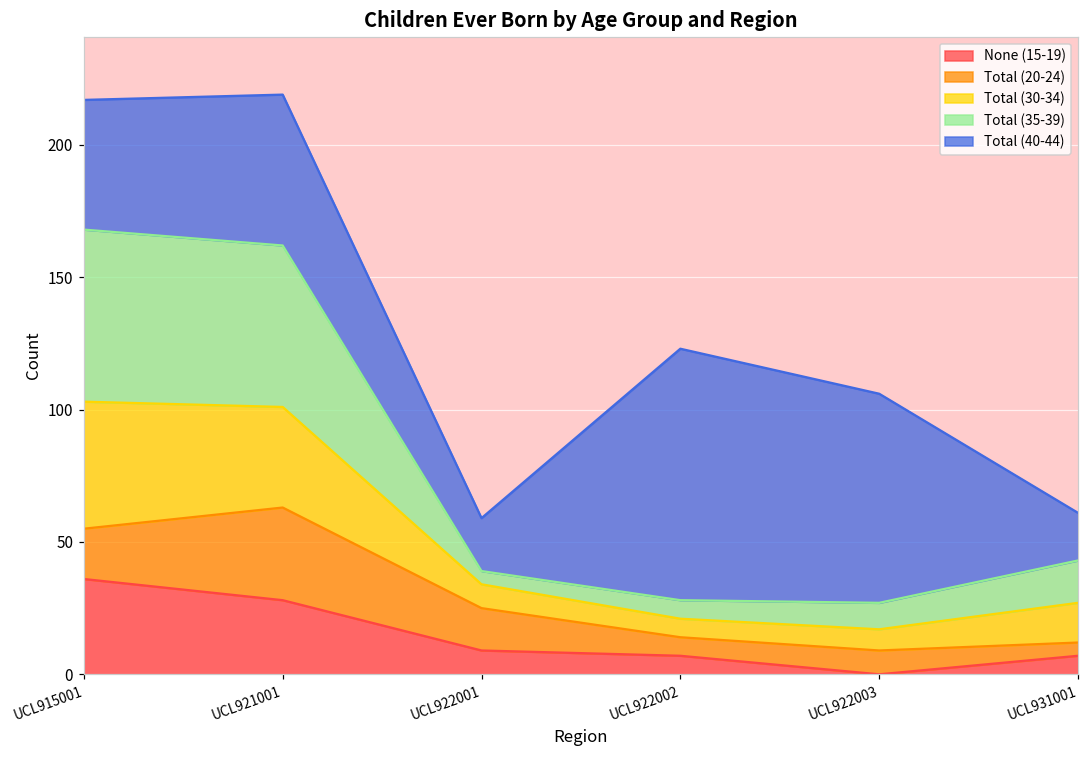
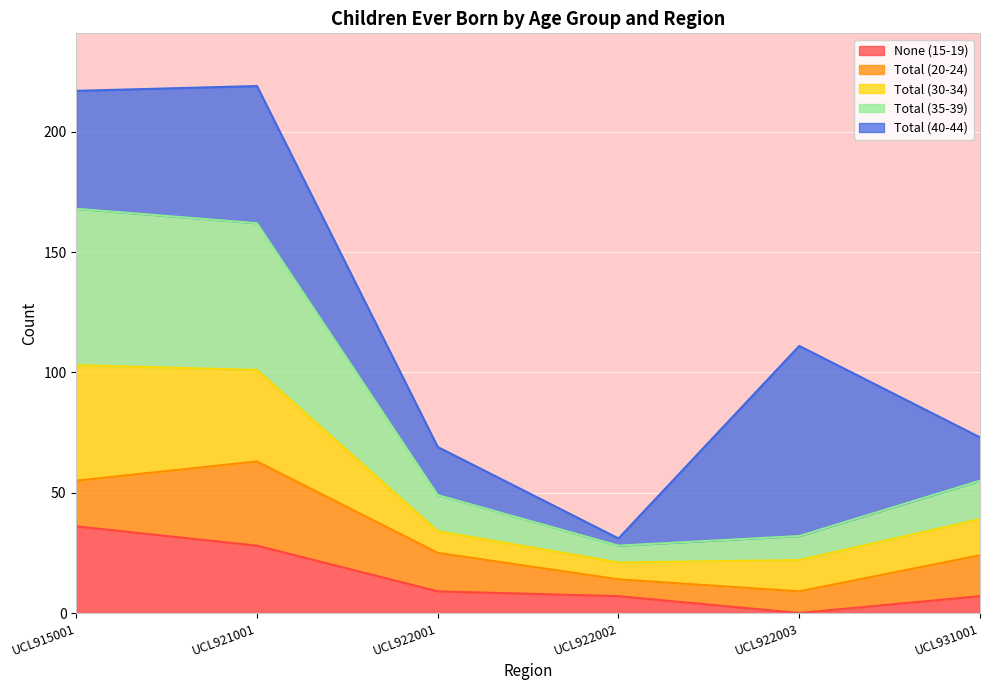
  {
    "None (15-19)": {
      "UCL915001": 36,
      "UCL921001": 28,
      "UCL922001": 9,
      "UCL922002": 7,
      "UCL922003": 0,
      "UCL931001": 7
    },
    "Total (20-24)": {
      "UCL915001": 19,
      "UCL921001": 35,
      "UCL922001": 16,
      "UCL922002": 7,
      "UCL922003": 9,
-     "UCL931001": 5
+     "UCL931001": 17
    },
    "Total (30-34)": {
      "UCL915001": 48,
      "UCL921001": 38,
      "UCL922001": 9,
      "UCL922002": 7,
-     "UCL922003": 8,
+     "UCL922003": 13,
      "UCL931001": 15
    },
    "Total (35-39)": {
      "UCL915001": 65,
      "UCL921001": 61,
-     "UCL922001": 5,
+     "UCL922001": 15,
      "UCL922002": 7,
      "UCL922003": 10,
      "UCL931001": 16
    },
    "Total (40-44)": {
      "UCL915001": 49,
      "UCL921001": 57,
      "UCL922001": 20,
-     "UCL922002": 95,
+     "UCL922002": 3,
      "UCL922003": 79,
      "UCL931001": 18
    }
  }
